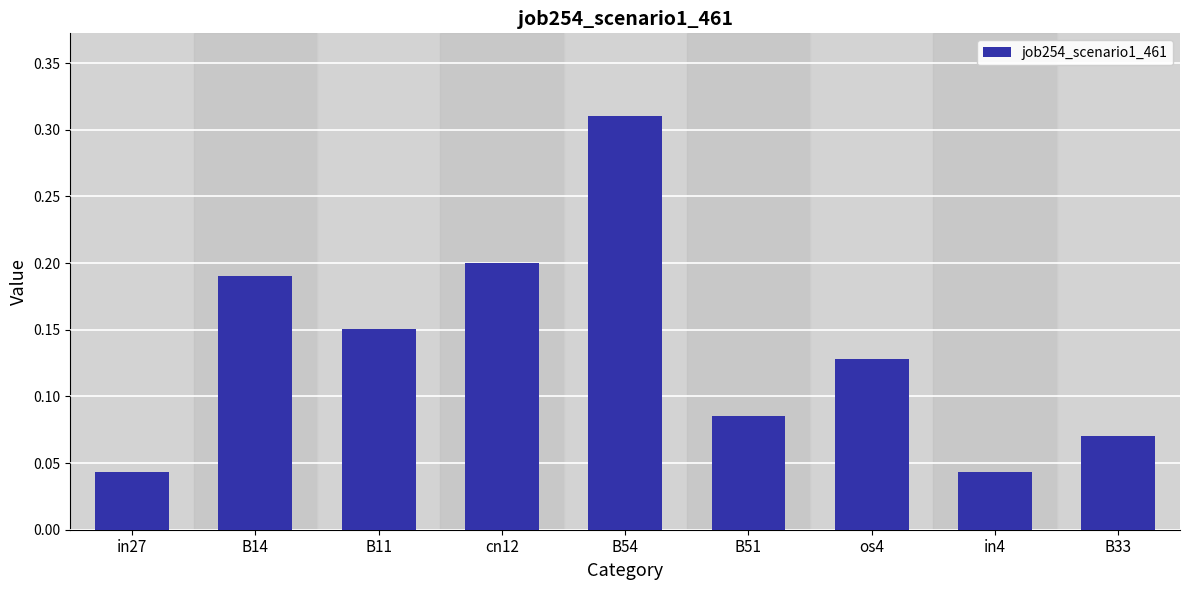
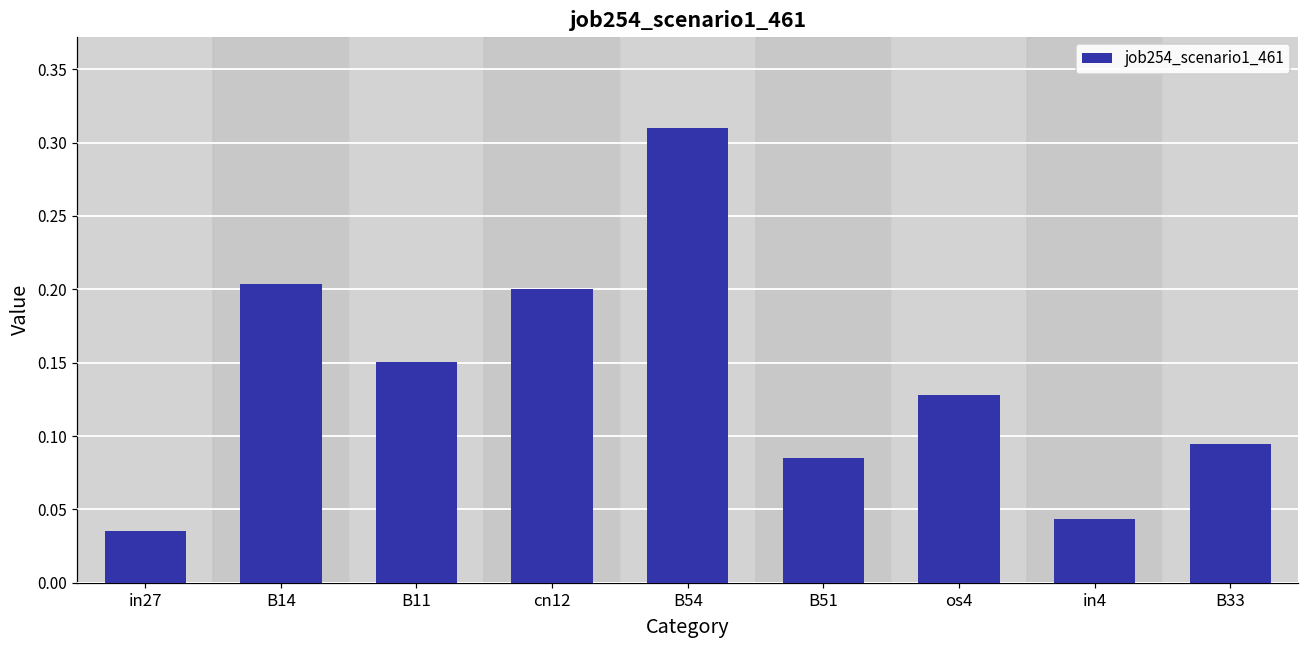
  {
-   "in27": 0.044,
-   "B14": 0.190,
+   "in27": 0.035,
+   "B14": 0.204,
    "B11": 0.150,
    "cn12": 0.200,
    "B54": 0.310,
    "B51": 0.085,
    "os4": 0.128,
    "in4": 0.044,
-   "B33": 0.070
+   "B33": 0.094
  }
